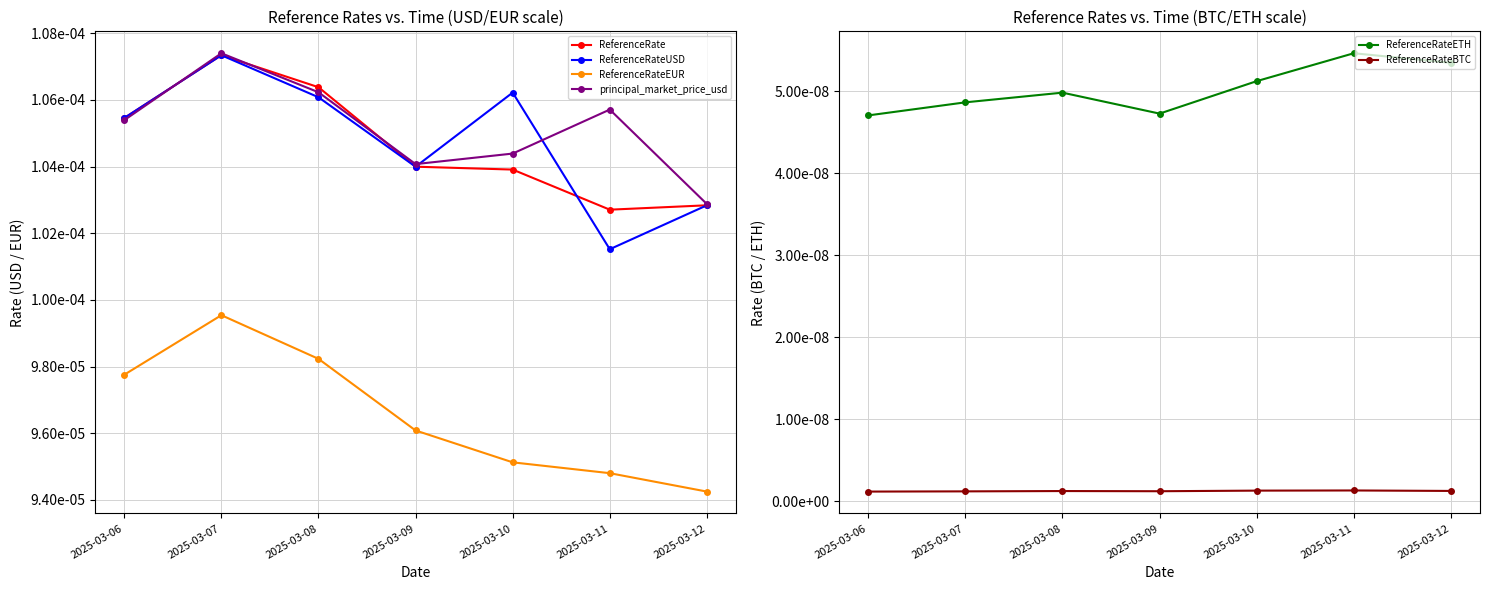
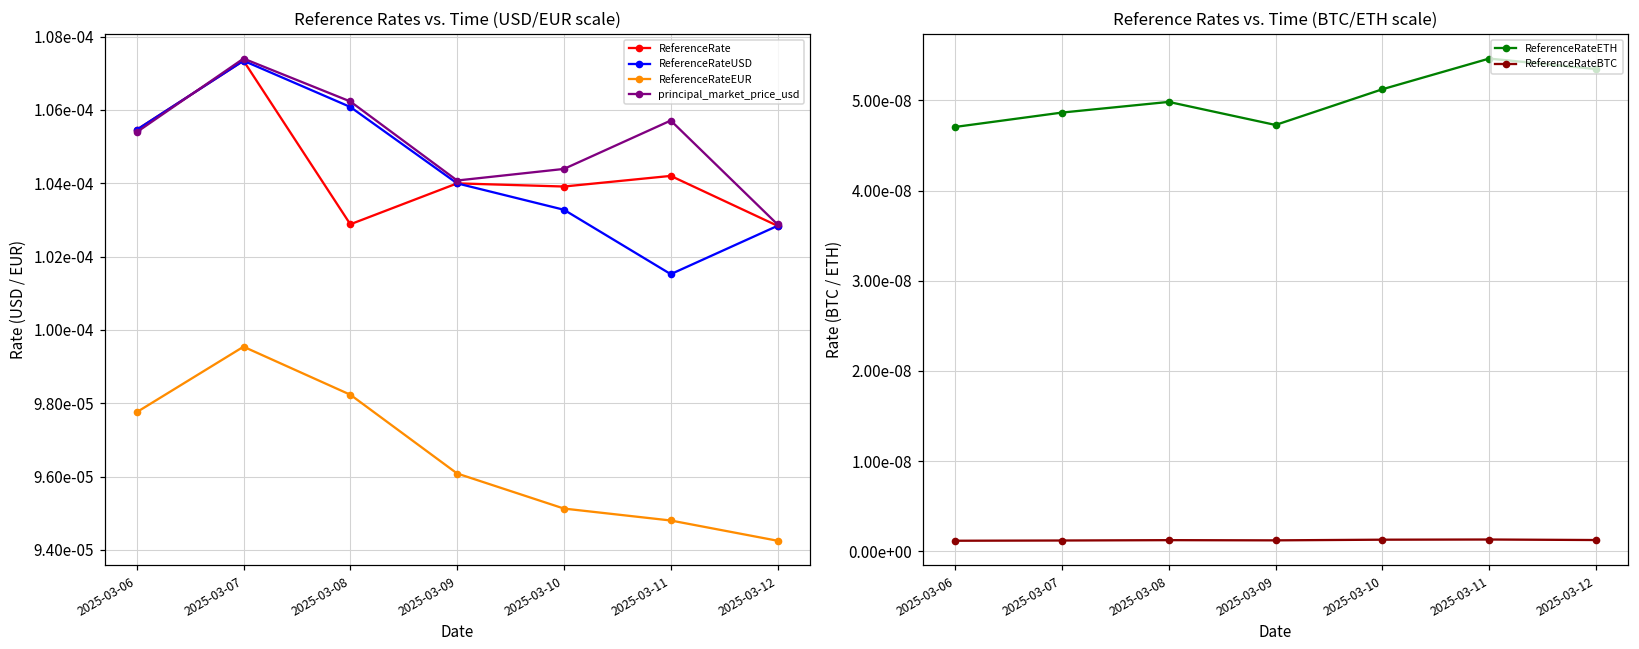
  {
    "Reference Rates vs. Time (USD/EUR scale)": {
      "ReferenceRate": {
-       "2025-03-08": 0.0001064,
+       "2025-03-08": 0.0001029,
        "2025-03-10": 0.0001039,
-       "2025-03-11": 0.0001027
+       "2025-03-11": 0.0001042
      },
      "ReferenceRateUSD": {
        "2025-03-08": 0.0001061,
-       "2025-03-10": 0.0001062,
+       "2025-03-10": 0.0001033,
        "2025-03-11": 0.0001015
      },
      "ReferenceRateEUR": {
        "2025-03-06": 0.0000978,
        "2025-03-07": 0.0000995,
        "2025-03-08": 0.0000982,
        "2025-03-09": 0.0000961,
        "2025-03-10": 0.0000951,
        "2025-03-11": 0.0000948,
        "2025-03-12": 0.0000942
      },
      "principal_market_price_usd": {
        "2025-03-08": 0.0001062,
        "2025-03-09": 0.0001041,
        "2025-03-10": 0.0001044,
        "2025-03-11": 0.0001057
      }
    },
    "Reference Rates vs. Time (BTC/ETH scale)": {
      "ReferenceRateETH": {
        "2025-03-06": 0.000000047,
        "2025-03-07": 0.000000049,
        "2025-03-08": 0.000000050,
        "2025-03-09": 0.000000047,
        "2025-03-10": 0.000000051,
        "2025-03-11": 0.000000055
      },
      "ReferenceRateBTC": {
        "2025-03-06": 0.000000001,
        "2025-03-07": 0.000000001,
        "2025-03-08": 0.000000001,
        "2025-03-09": 0.000000001,
        "2025-03-10": 0.000000001,
        "2025-03-11": 0.000000001,
        "2025-03-12": 0.000000001
      }
    }
  }
